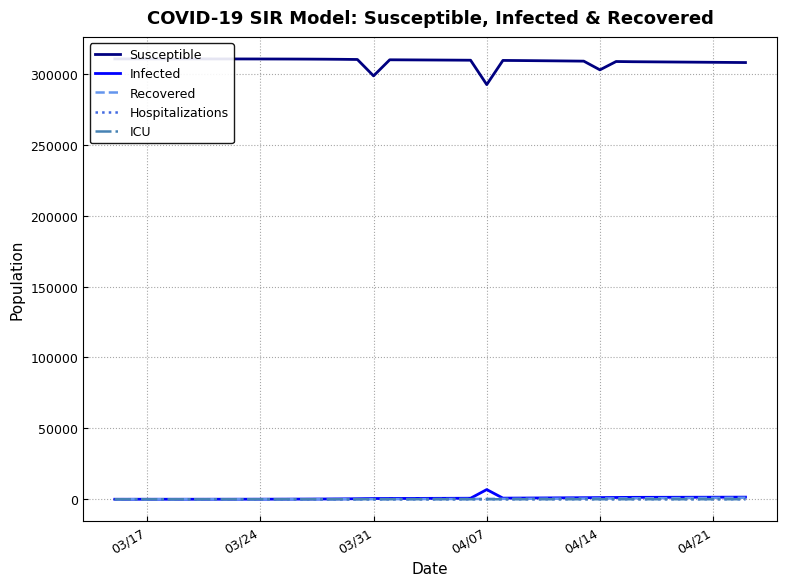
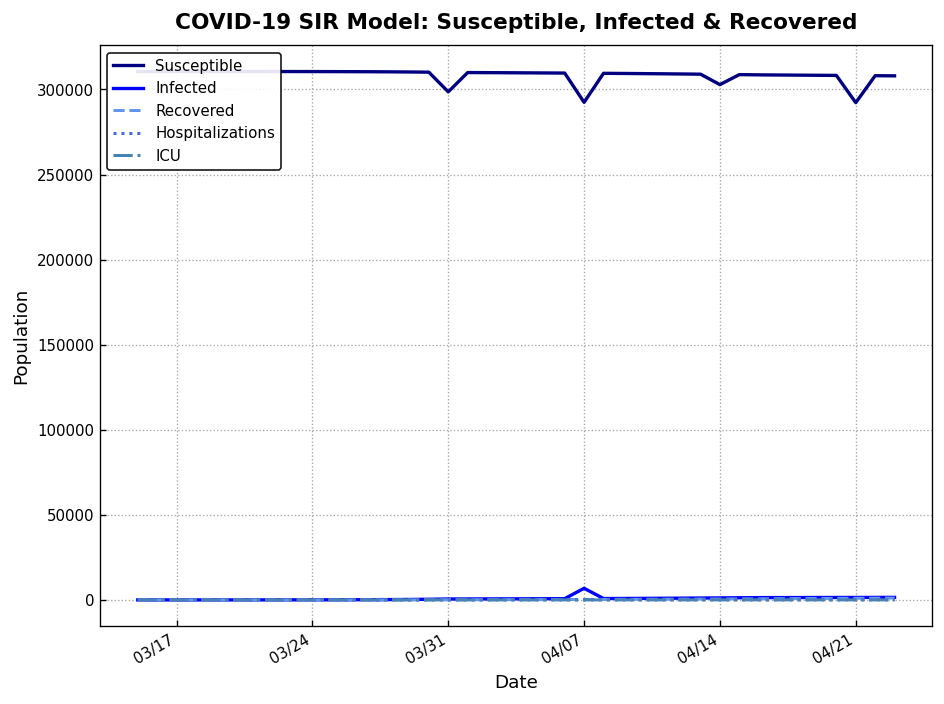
  {
    "Susceptible": {
      "03/24": 311000,
      "03/31": 299000,
      "04/07": 292000,
      "04/14": 303000,
-     "04/21": 308000
+     "04/21": 292000
    },
    "Infected": {
      "04/07": 7000
    }
  }
